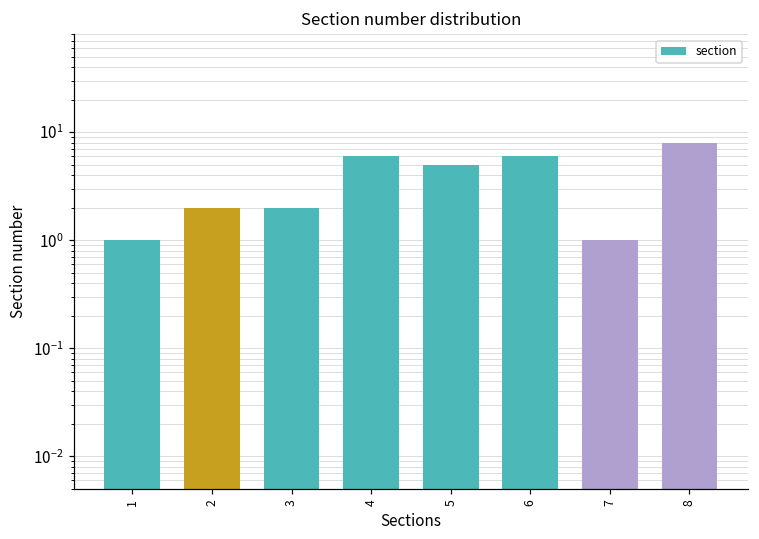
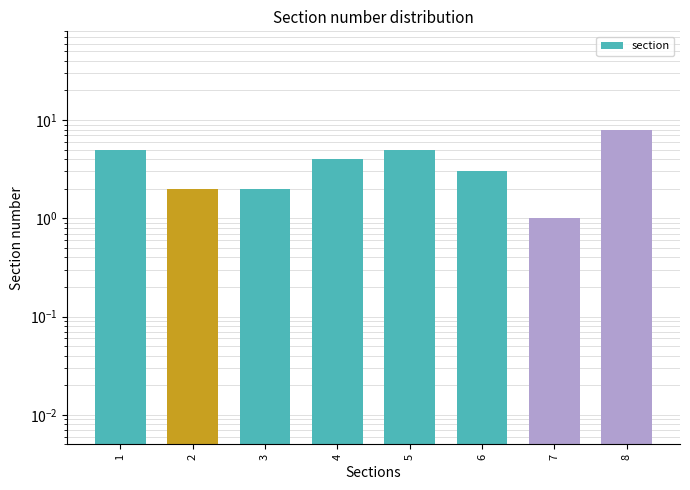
  {
-   "1": 1,
+   "1": 5,
    "2": 2,
    "3": 2,
-   "4": 6,
+   "4": 4,
    "5": 5,
-   "6": 6,
+   "6": 3,
    "7": 1,
    "8": 8
  }
